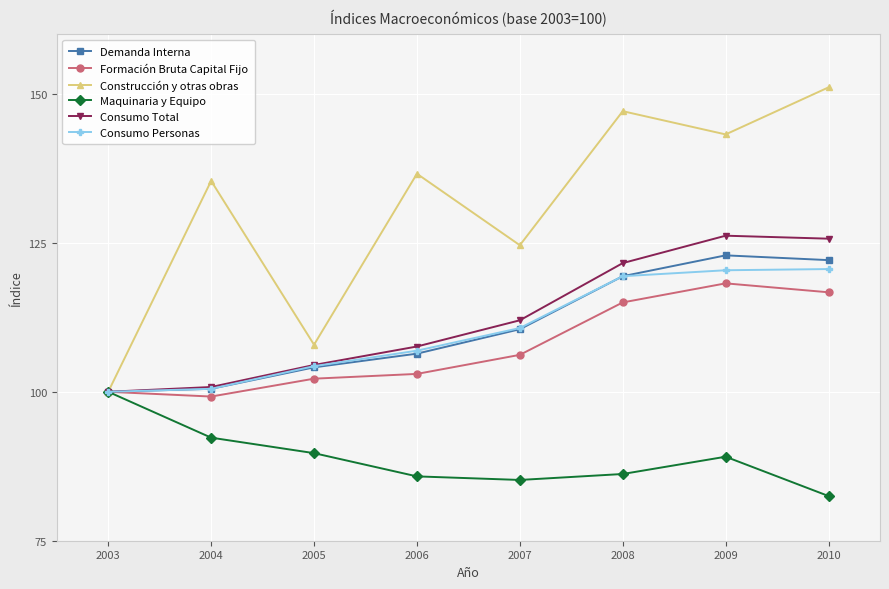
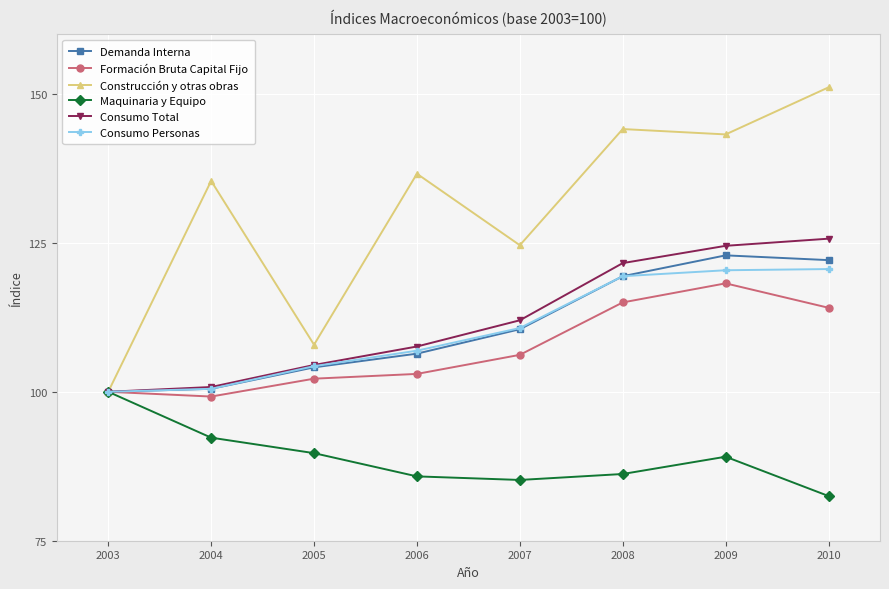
  {
    "Demanda Interna": {
      "2006": 106,
      "2009": 123,
      "2010": 122
    },
    "Formación Bruta Capital Fijo": {
      "2004": 99,
      "2005": 102,
      "2006": 103,
      "2007": 106,
      "2008": 115,
      "2009": 118,
-     "2010": 117
+     "2010": 114
    },
    "Construcción y otras obras": {
      "2004": 135,
      "2005": 108,
      "2006": 137,
      "2007": 125,
-     "2008": 147,
+     "2008": 144,
      "2009": 143,
      "2010": 151
    },
    "Maquinaria y Equipo": {
      "2004": 92,
      "2005": 90,
      "2006": 86,
      "2007": 85,
      "2008": 86,
      "2009": 89,
      "2010": 83
    },
    "Consumo Total": {
      "2006": 108,
      "2007": 112,
      "2008": 122,
-     "2009": 126,
+     "2009": 125,
      "2010": 126
    },
    "Consumo Personas": {
      "2006": 107,
      "2009": 120,
      "2010": 121
    }
  }
